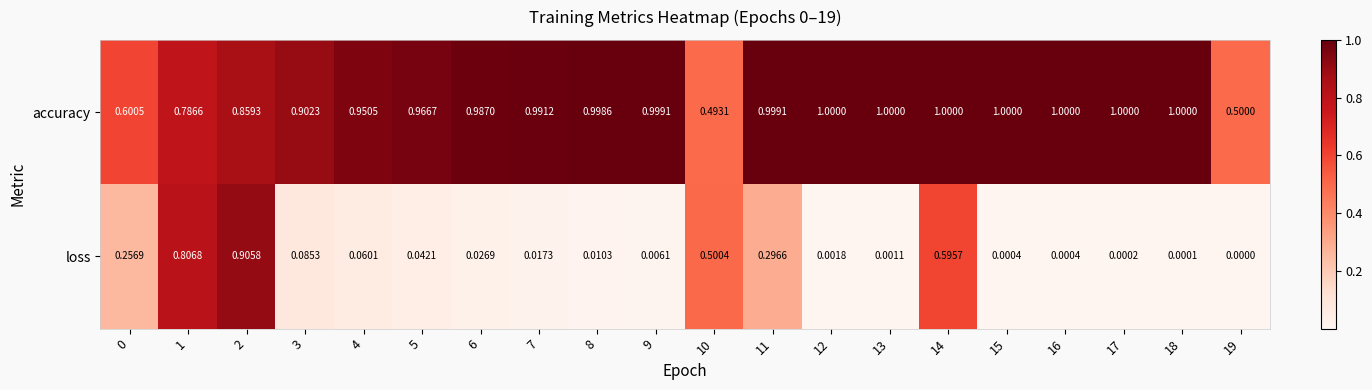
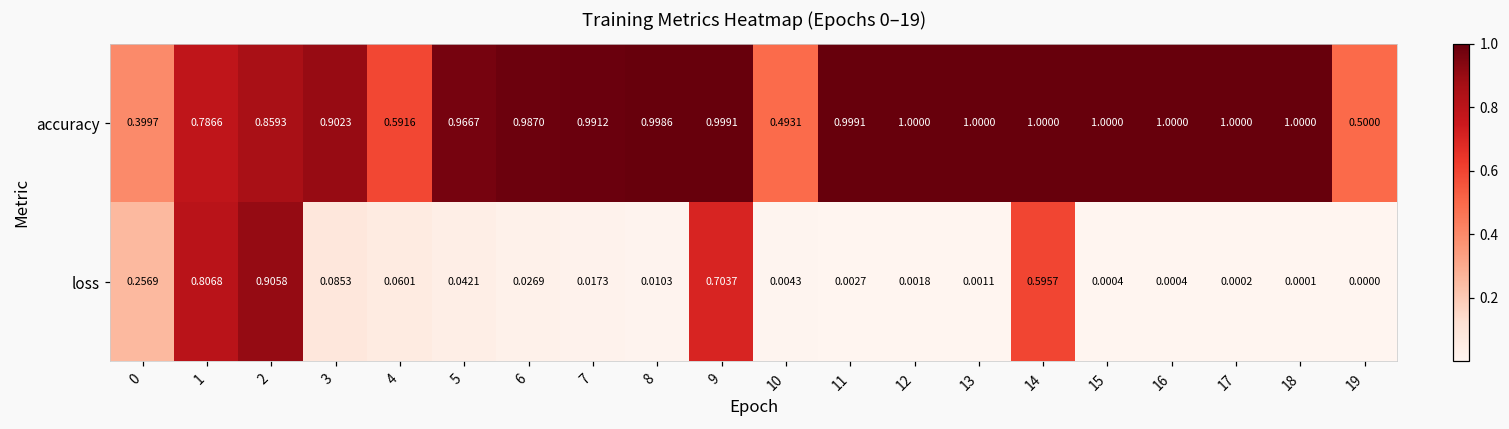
  {
    "accuracy": {
-     "0": 0.6005,
+     "0": 0.3997,
      "1": 0.7866,
      "2": 0.8593,
      "3": 0.9023,
-     "4": 0.9505,
+     "4": 0.5916,
      "5": 0.9667,
      "6": 0.9870,
      "7": 0.9912,
      "8": 0.9986,
      "9": 0.9991,
      "10": 0.4931,
      "11": 0.9991,
      "12": 1.0000,
      "13": 1.0000,
      "14": 1.0000,
      "15": 1.0000,
      "16": 1.0000,
      "17": 1.0000,
      "18": 1.0000,
      "19": 0.5000
    },
    "loss": {
      "0": 0.2569,
      "1": 0.8068,
      "2": 0.9058,
      "3": 0.0853,
      "4": 0.0601,
      "5": 0.0421,
      "6": 0.0269,
      "7": 0.0173,
      "8": 0.0103,
-     "9": 0.0061,
-     "10": 0.5004,
-     "11": 0.2966,
+     "9": 0.7037,
+     "10": 0.0043,
+     "11": 0.0027,
      "12": 0.0018,
      "13": 0.0011,
      "14": 0.5957,
      "15": 0.0004,
      "16": 0.0004,
      "17": 0.0002,
      "18": 0.0001,
      "19": 0.0000
    }
  }
